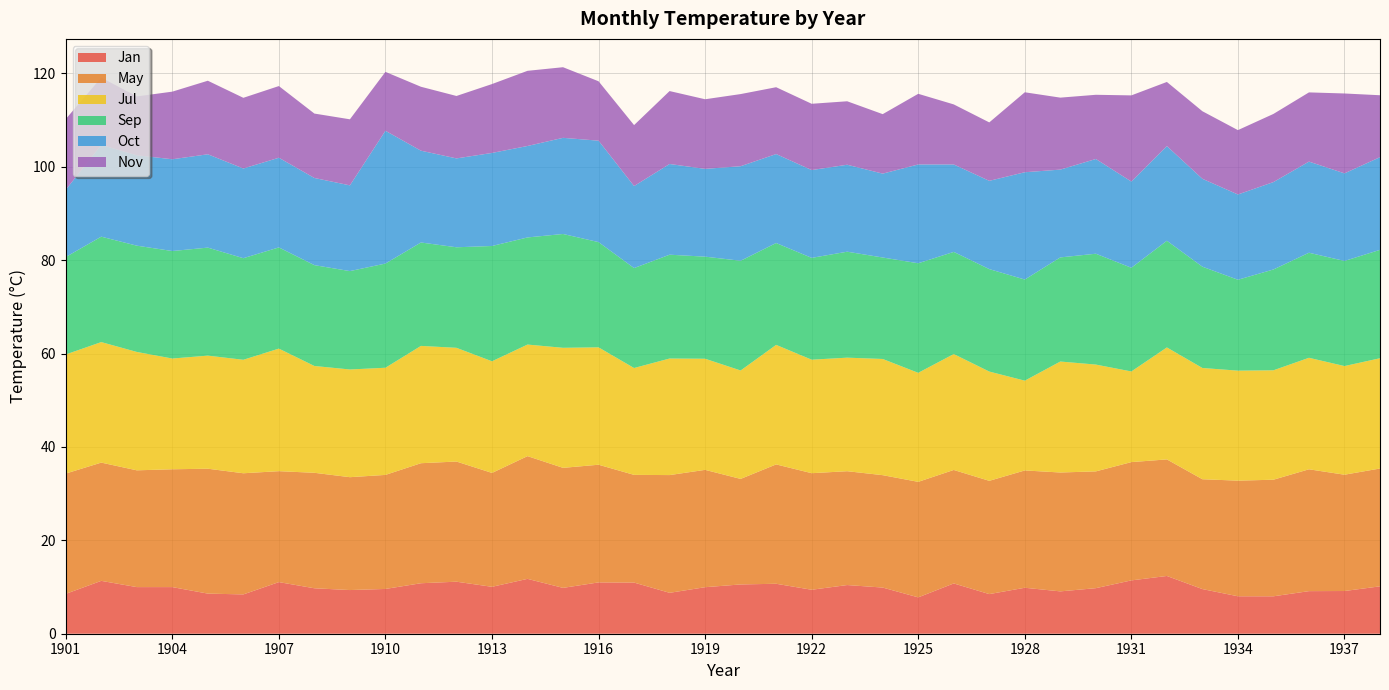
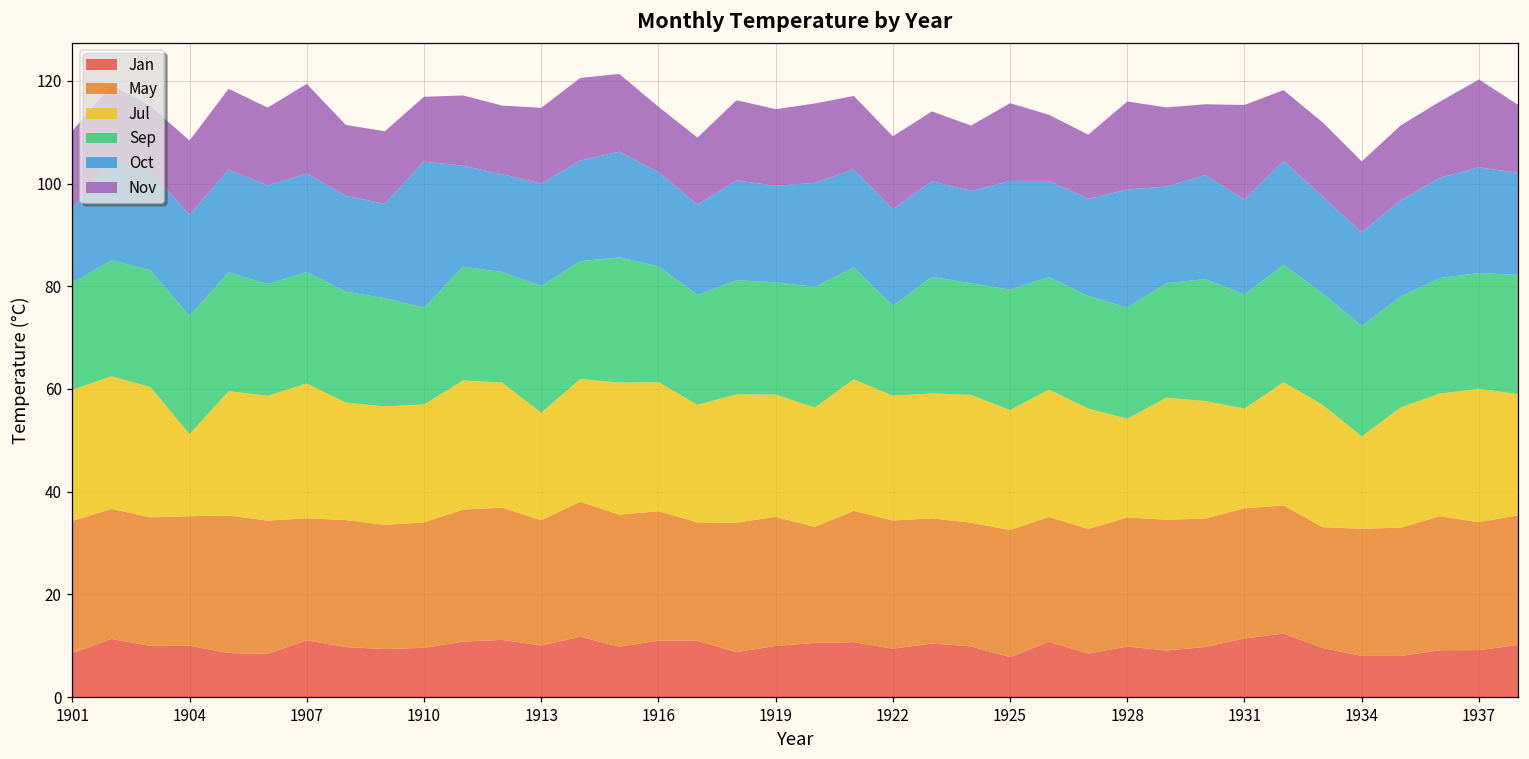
  {
    "Jul": {
      "1901": 26,
-     "1904": 24,
+     "1904": 16,
      "1907": 26,
      "1910": 23,
-     "1913": 24,
+     "1913": 21,
      "1916": 25,
      "1919": 24,
      "1922": 24,
      "1925": 23,
      "1928": 19,
      "1931": 19,
-     "1934": 24,
-     "1937": 23
+     "1934": 18,
+     "1937": 26
    },
    "Sep": {
      "1901": 21,
      "1904": 23,
      "1907": 22,
-     "1910": 22,
+     "1910": 19,
      "1913": 25,
      "1916": 23,
      "1919": 22,
-     "1922": 22,
+     "1922": 18,
      "1925": 23,
      "1928": 22,
      "1931": 22,
-     "1934": 19,
+     "1934": 22,
      "1937": 23
    },
    "Oct": {
      "1901": 14,
      "1904": 20,
      "1907": 19,
      "1910": 28,
      "1913": 20,
-     "1916": 22,
+     "1916": 18,
      "1919": 19,
      "1922": 19,
      "1925": 21,
      "1928": 23,
      "1931": 18,
      "1934": 18,
-     "1937": 19
+     "1937": 21
    },
    "Nov": {
      "1901": 15,
      "1904": 14,
-     "1907": 15,
+     "1907": 17,
      "1910": 13,
      "1913": 15,
      "1916": 13,
      "1919": 15,
      "1922": 14,
      "1925": 15,
      "1928": 17,
      "1931": 18,
      "1934": 14,
      "1937": 17
    }
  }
